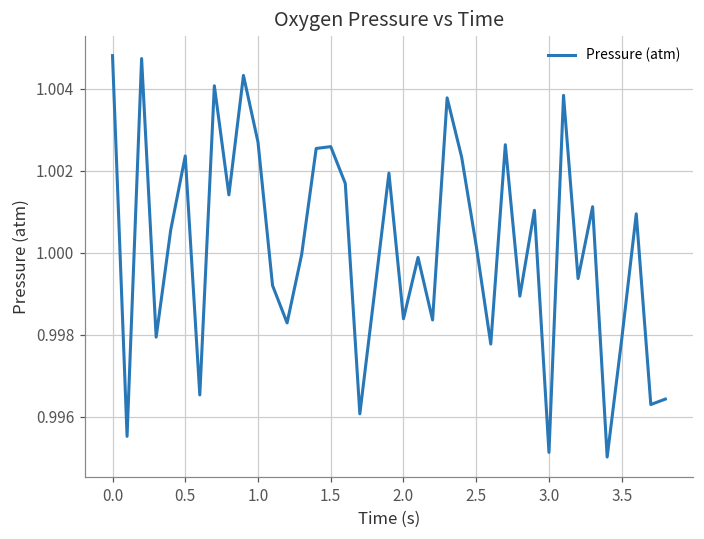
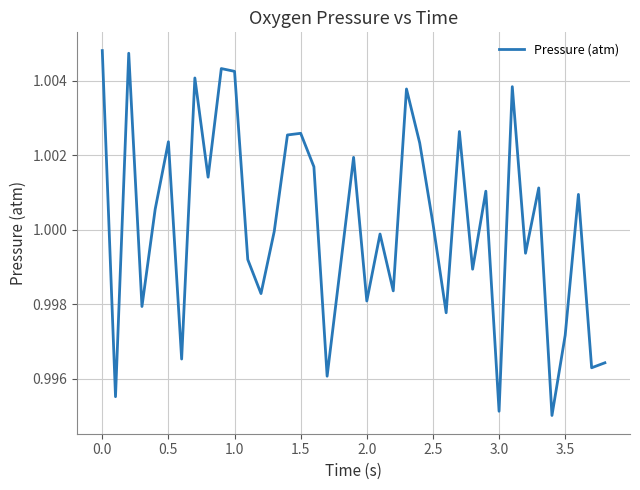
  {
    "0.0": 1.0048,
    "0.5": 1.0024,
-   "1.0": 1.0027,
+   "1.0": 1.0043,
    "1.5": 1.0026,
-   "2.0": 0.9984,
+   "2.0": 0.9981,
    "2.5": 1.0002,
    "3.0": 0.9951,
-   "3.5": 0.9979
+   "3.5": 0.9972
  }
